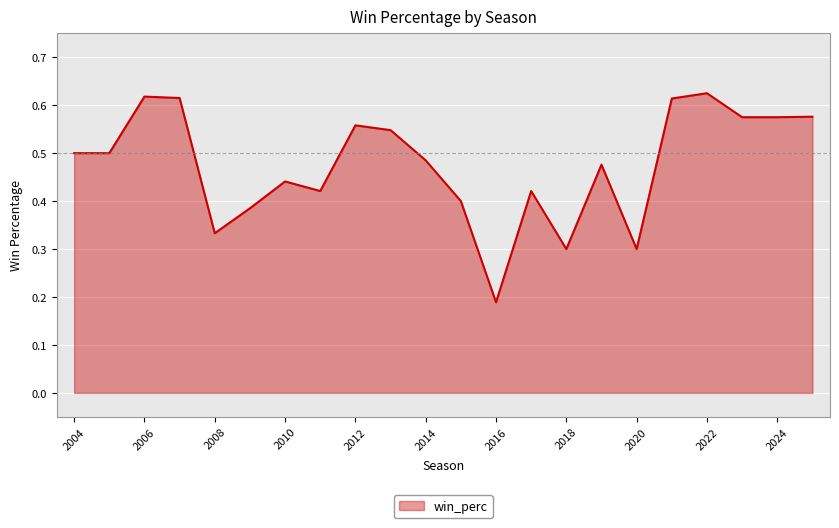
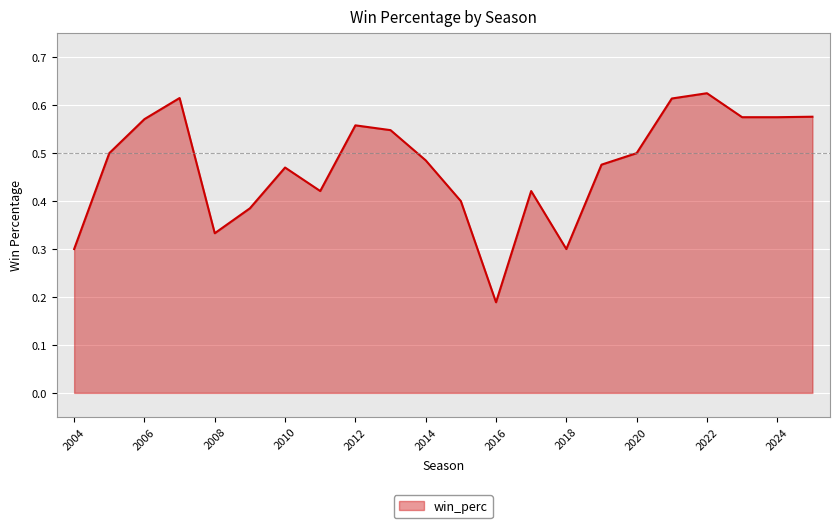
  {
-   "2004": 0.5,
-   "2006": 0.62,
+   "2004": 0.3,
+   "2006": 0.57,
    "2008": 0.33,
-   "2010": 0.44,
+   "2010": 0.47,
    "2012": 0.56,
    "2014": 0.49,
    "2016": 0.19,
    "2018": 0.30,
-   "2020": 0.3,
+   "2020": 0.5,
    "2022": 0.63,
    "2024": 0.58
  }
